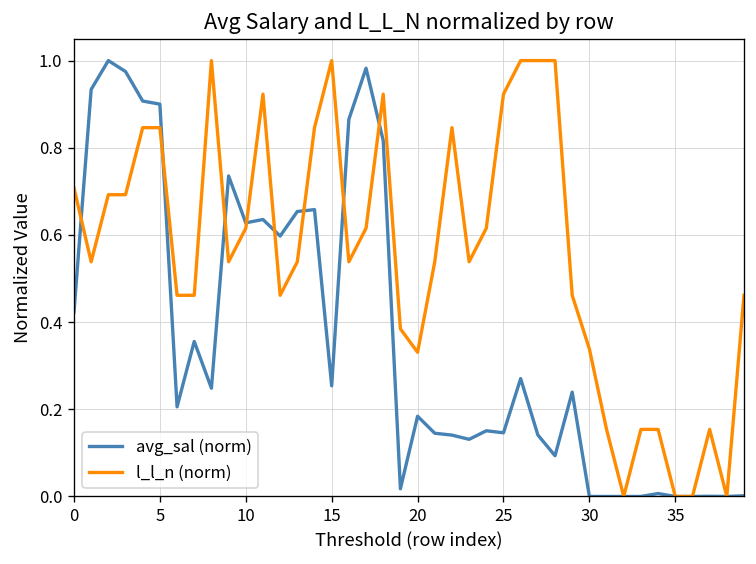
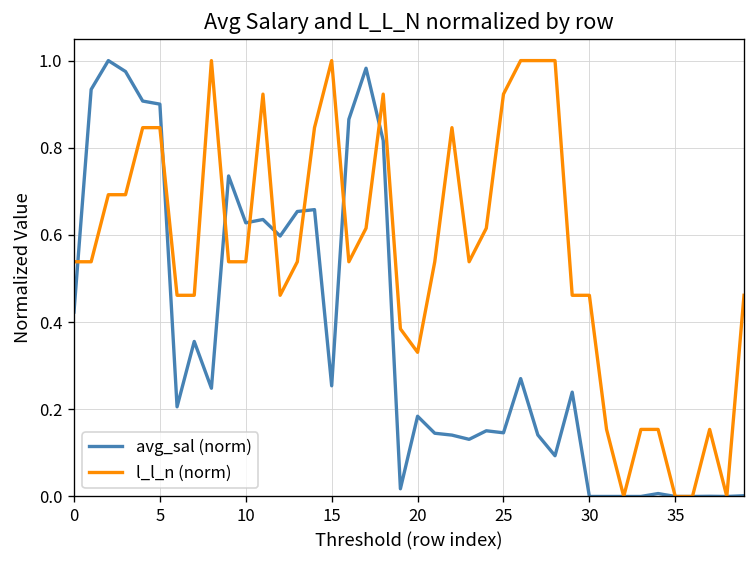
  {
    "avg_sal (norm)": {
      "0": 0.42,
      "5": 0.90,
      "10": 0.63,
      "15": 0.25,
      "20": 0.18,
      "25": 0.15,
      "30": 0.00
    },
    "l_l_n (norm)": {
-     "0": 0.71,
+     "0": 0.54,
      "5": 0.85,
-     "10": 0.62,
+     "10": 0.54,
      "15": 1.00,
      "20": 0.33,
      "25": 0.92,
-     "30": 0.34
+     "30": 0.46
    }
  }
